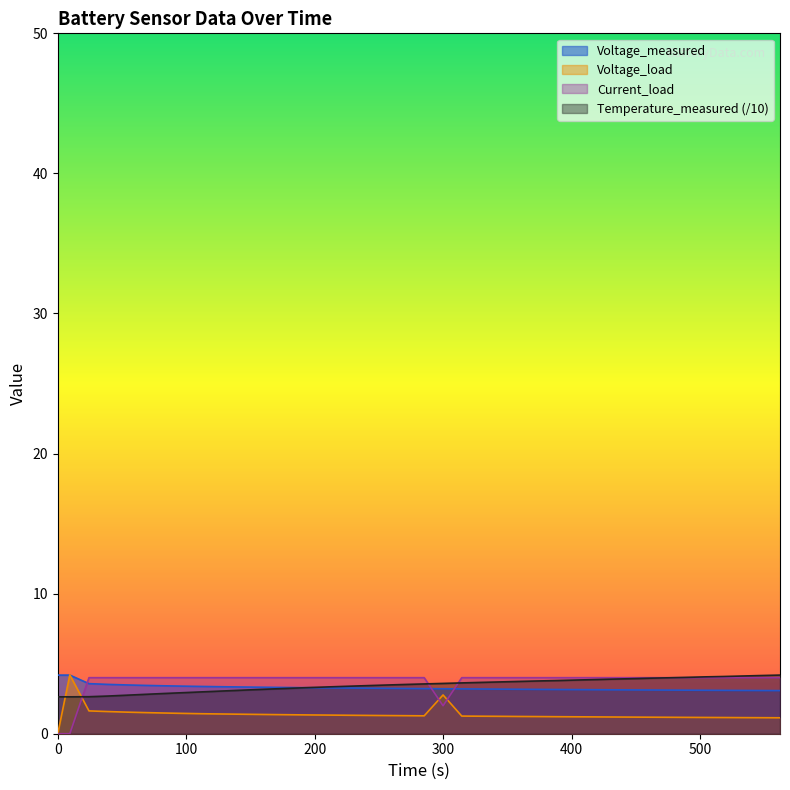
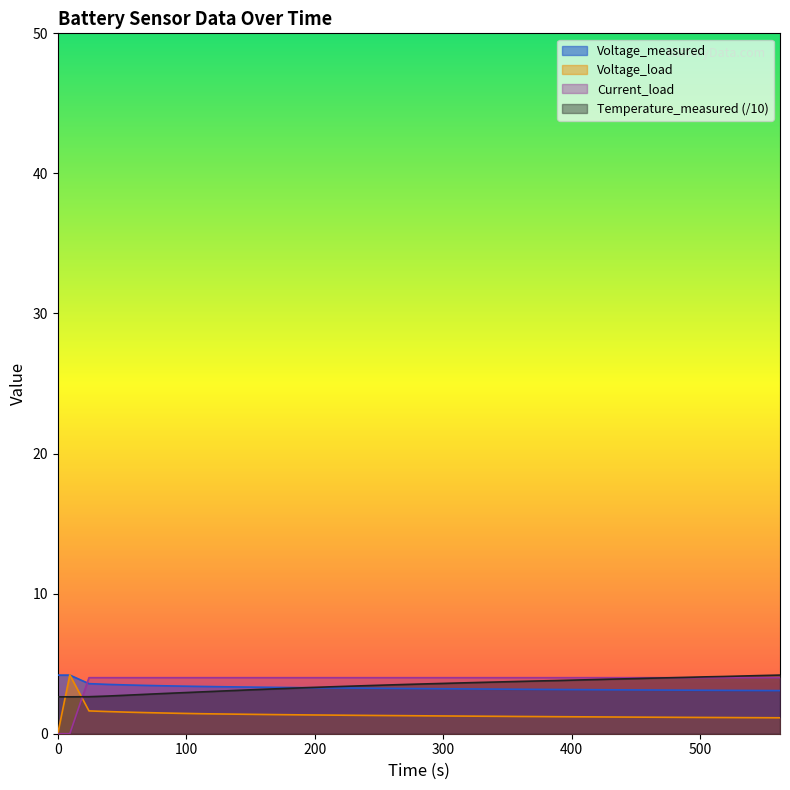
  {
    "Voltage_measured": {
      "0": 4.2,
      "300": 3.2
    },
    "Voltage_load": {
-     "300": 2.8
+     "300": 1.3
    },
    "Current_load": {
-     "300": 2.0
+     "300": 4.0
    },
    "Temperature_measured (/10)": {
      "0": 2.6,
      "300": 3.6
    }
  }
